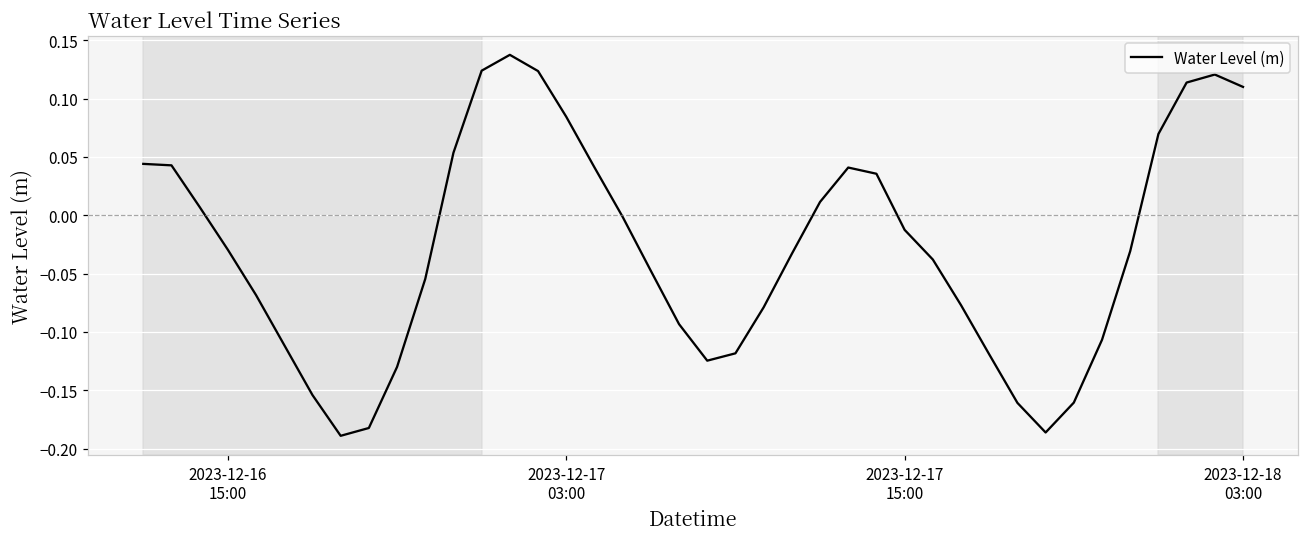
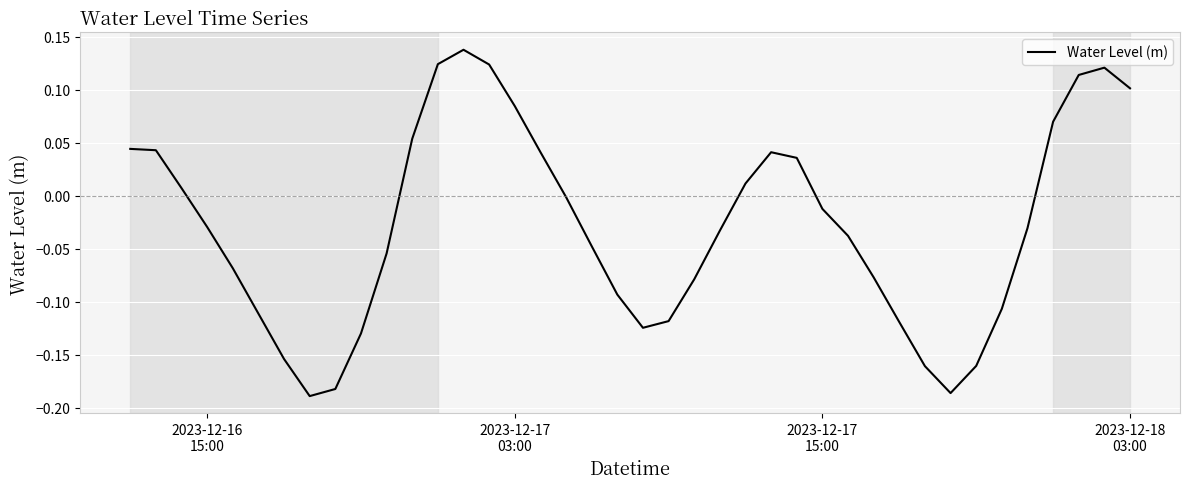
  {
    "2023-12-16 15:00": -0.030,
    "2023-12-17 03:00": 0.084,
    "2023-12-17 15:00": -0.012,
-   "2023-12-18 03:00": 0.110
+   "2023-12-18 03:00": 0.101
  }
